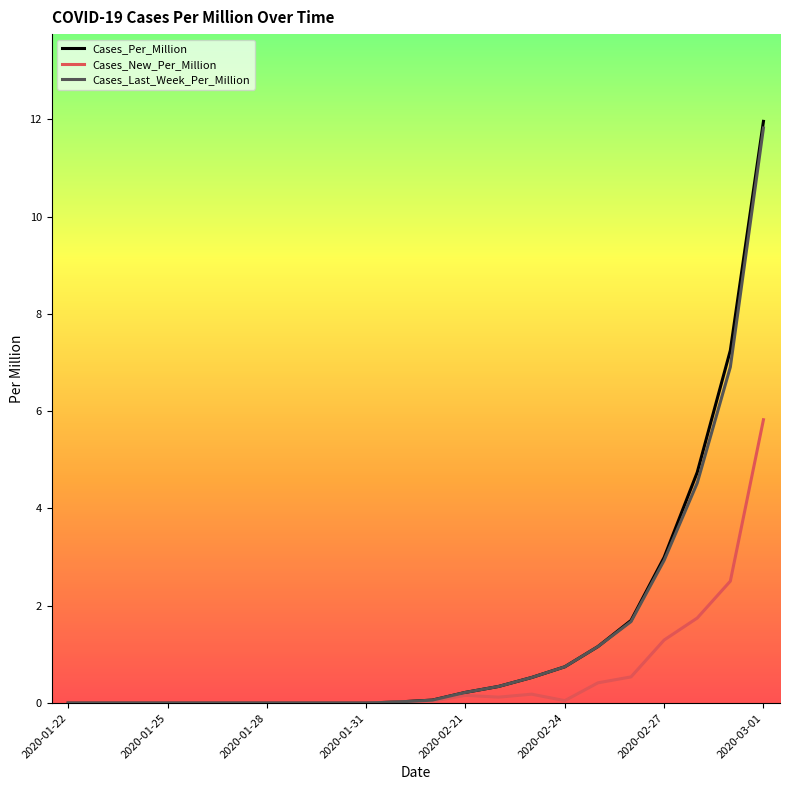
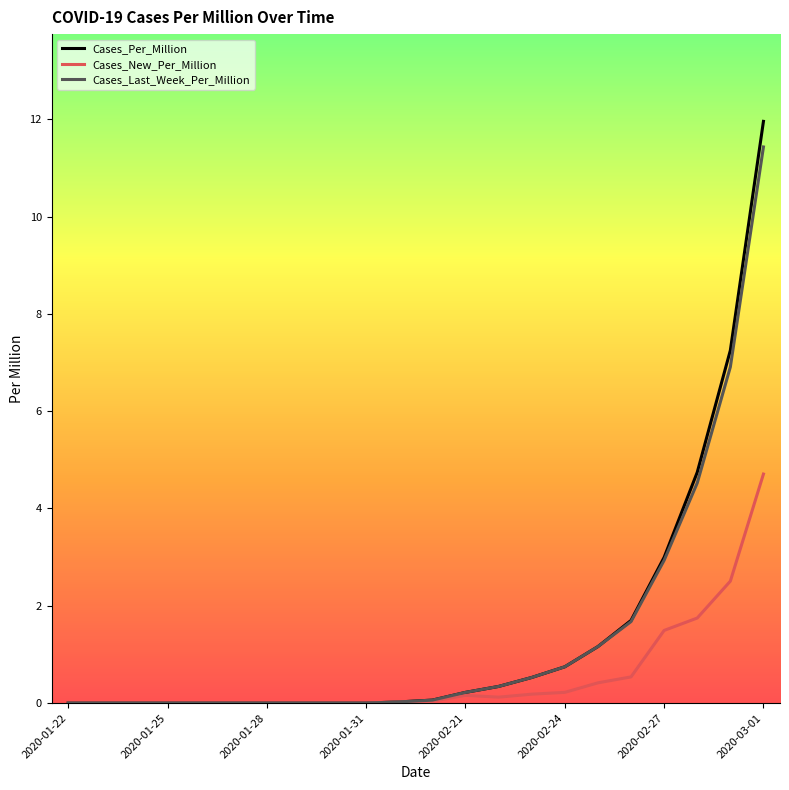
  {
    "Cases_Per_Million": {
      "2020-02-27": 3.0,
      "2020-03-01": 12.0
    },
    "Cases_New_Per_Million": {
      "2020-02-21": 0.2,
-     "2020-02-24": 0.1,
-     "2020-02-27": 1.3,
-     "2020-03-01": 5.8
+     "2020-02-24": 0.2,
+     "2020-02-27": 1.5,
+     "2020-03-01": 4.7
    },
    "Cases_Last_Week_Per_Million": {
      "2020-02-27": 2.9,
-     "2020-03-01": 11.8
+     "2020-03-01": 11.4
    }
  }
